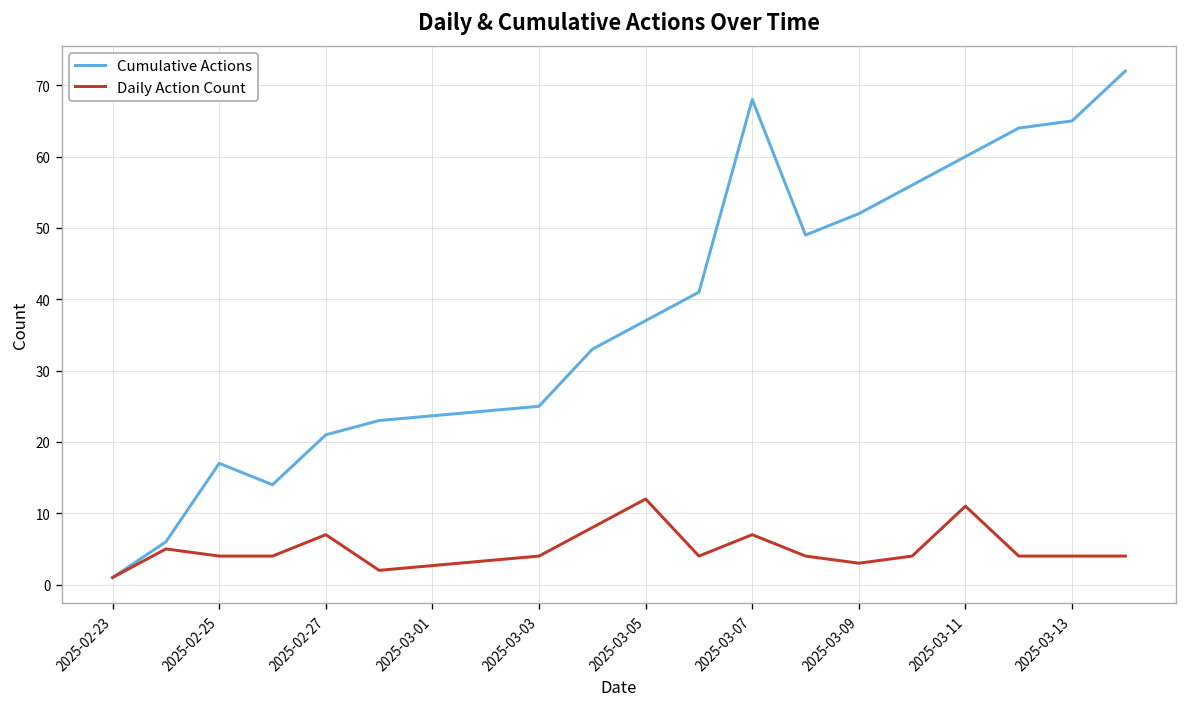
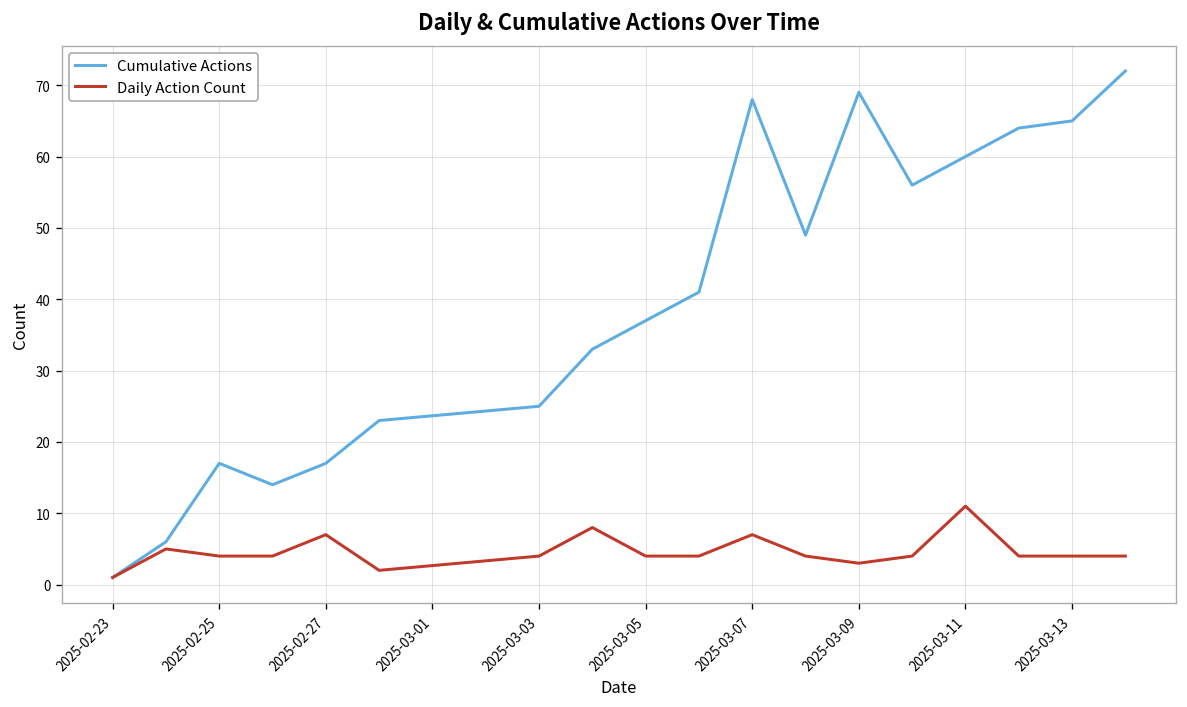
  {
    "Cumulative Actions": {
      "2025-02-25": 17,
-     "2025-02-27": 21,
+     "2025-02-27": 17,
      "2025-03-03": 25,
      "2025-03-05": 37,
      "2025-03-07": 68,
-     "2025-03-09": 52,
+     "2025-03-09": 69,
      "2025-03-11": 60,
      "2025-03-13": 65
    },
    "Daily Action Count": {
      "2025-02-25": 4,
      "2025-02-27": 7,
      "2025-03-03": 4,
-     "2025-03-05": 12,
+     "2025-03-05": 4,
      "2025-03-07": 7,
      "2025-03-09": 3,
      "2025-03-11": 11,
      "2025-03-13": 4
    }
  }
